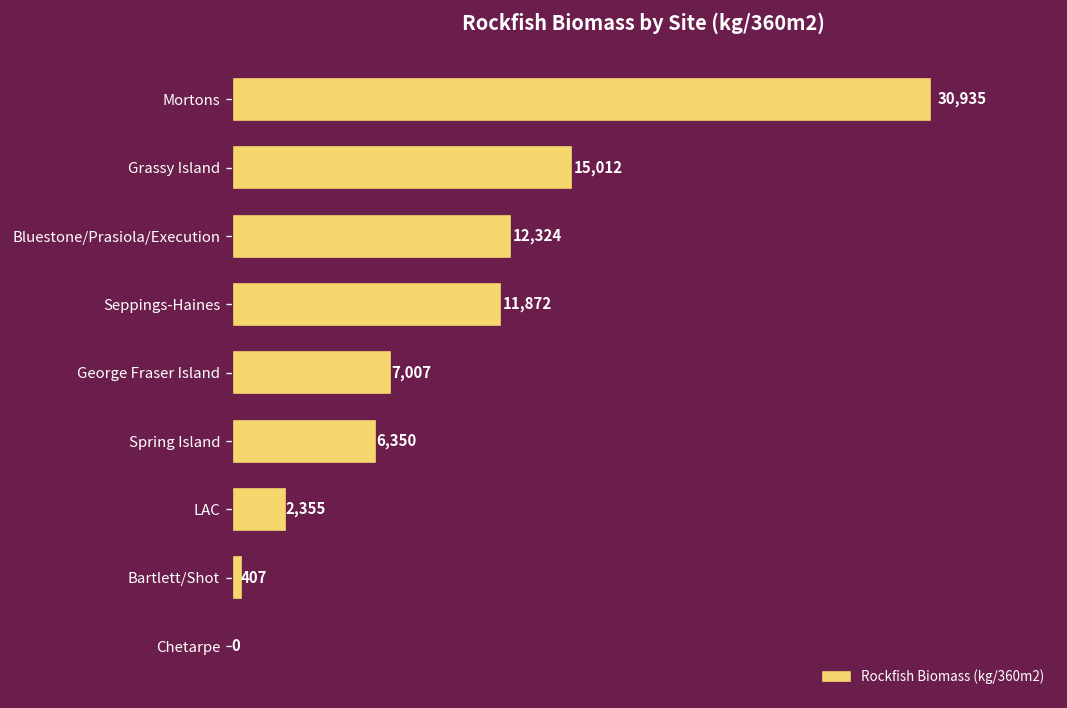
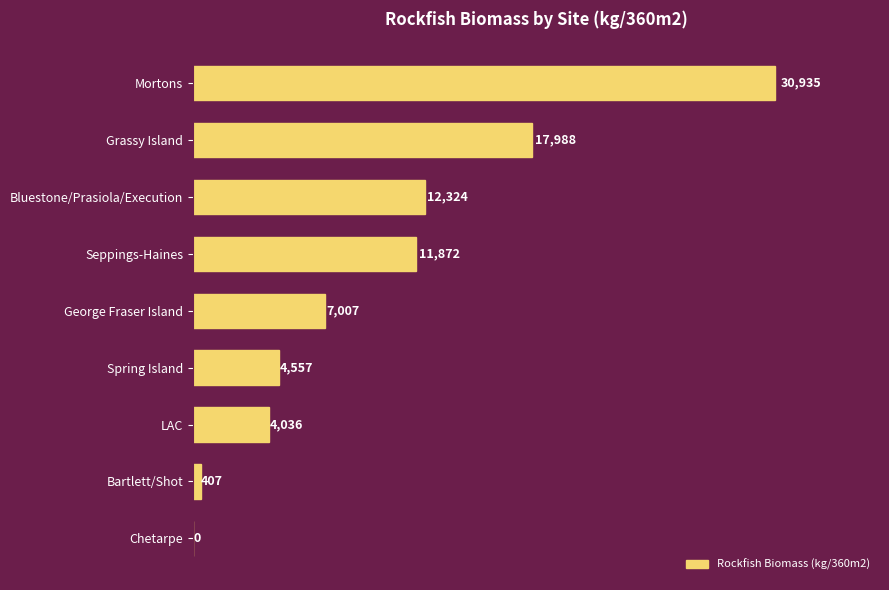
  {
    "Mortons": "30,935",
-   "Grassy Island": "15,012",
+   "Grassy Island": "17,988",
    "Bluestone/Prasiola/Execution": "12,324",
    "Seppings-Haines": "11,872",
    "George Fraser Island": "7,007",
-   "Spring Island": "6,350",
-   "LAC": "2,355",
+   "Spring Island": "4,557",
+   "LAC": "4,036",
    "Bartlett/Shot": "407",
    "Chetarpe": "0"
  }
